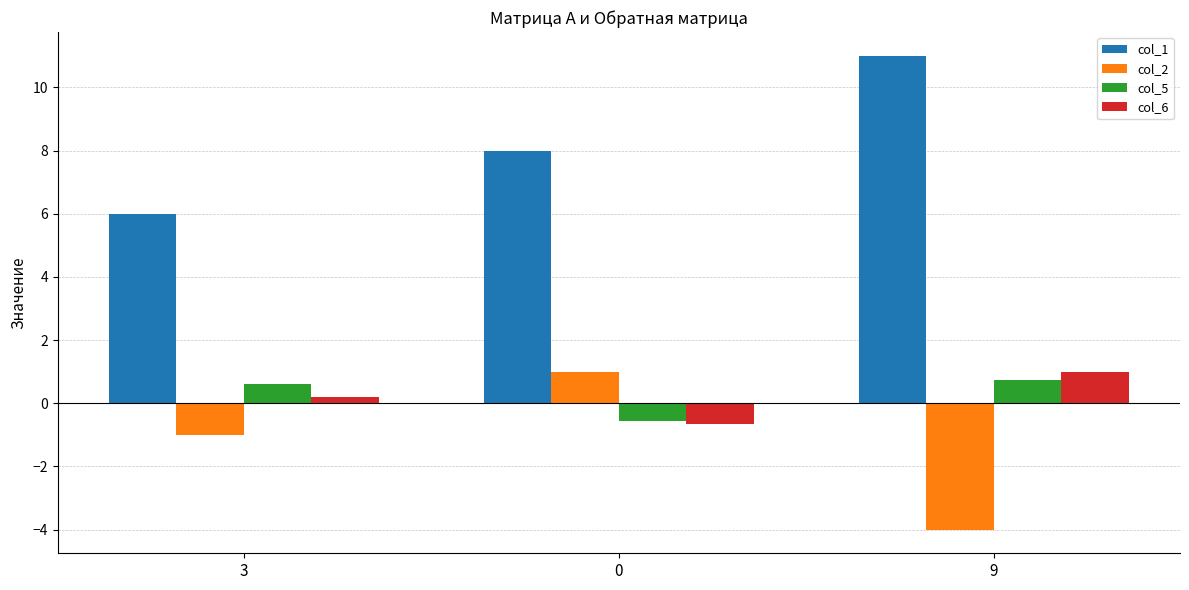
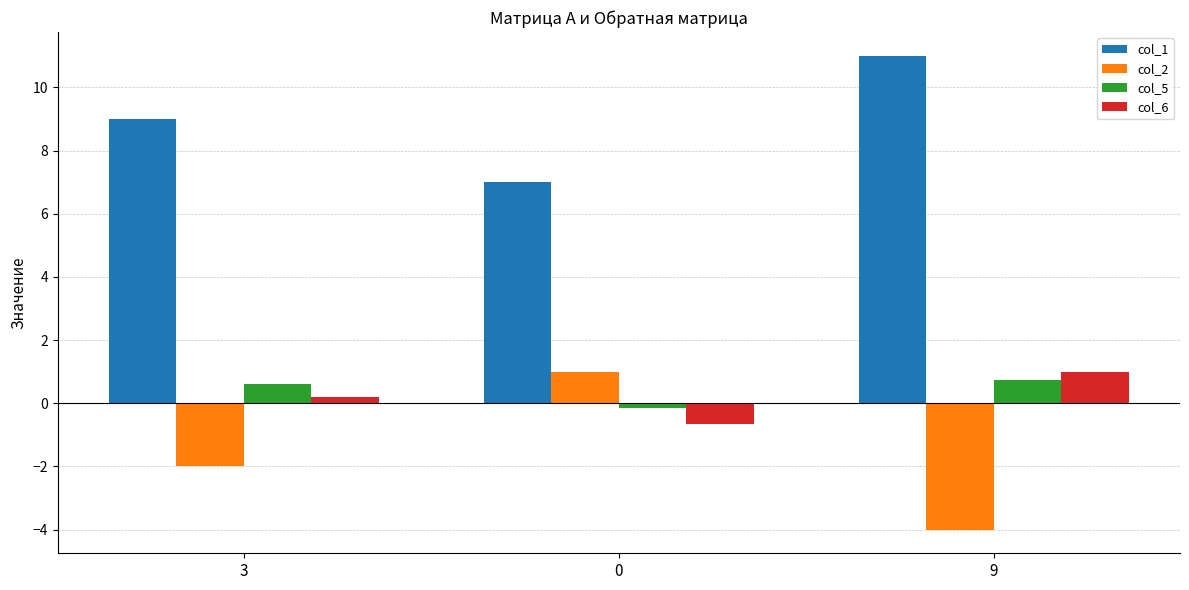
  {
    "col_1": {
-     "3": 6,
-     "0": 8,
+     "3": 9,
+     "0": 7,
      "9": 11
    },
    "col_2": {
-     "3": -1,
+     "3": -2,
      "0": 1,
      "9": -4
    },
    "col_5": {
      "3": 0.6,
-     "0": -0.6,
+     "0": -0.1,
      "9": 0.7
    },
    "col_6": {
      "3": 0.2,
      "0": -0.7,
      "9": 1.0
    }
  }
